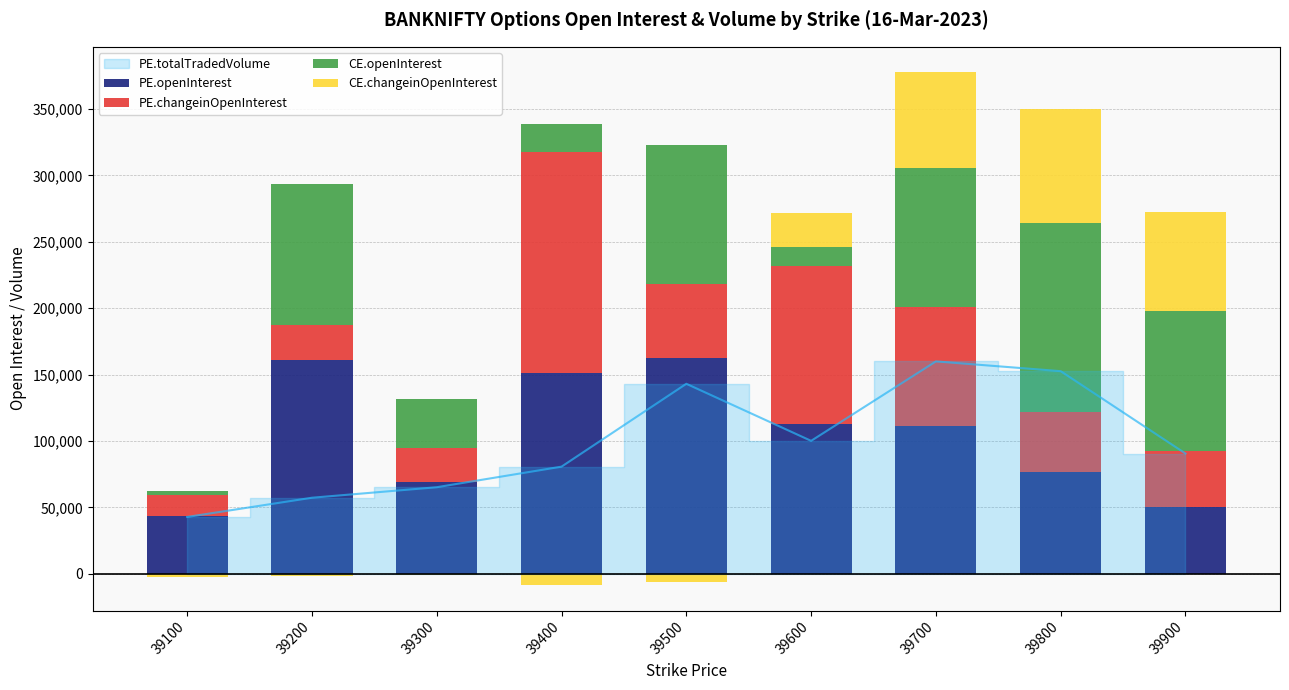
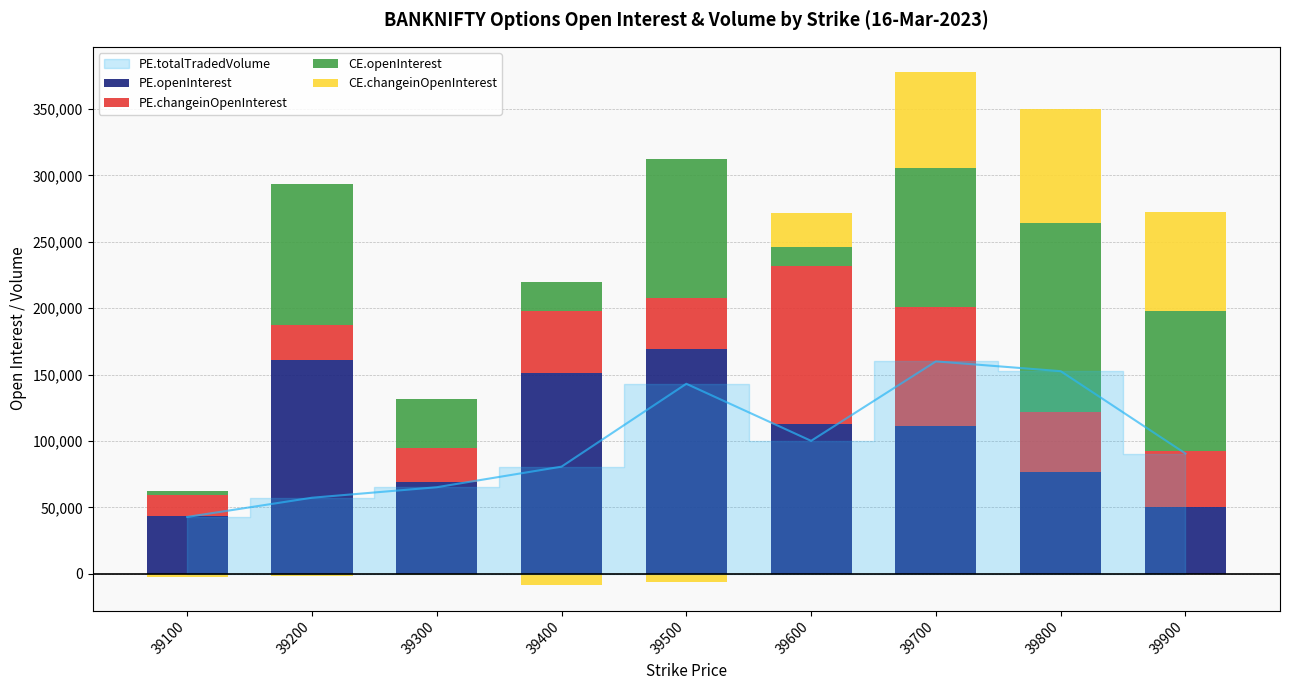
  {
    "PE.openInterest": {
      "39100": "44,000",
      "39200": "161,000",
      "39300": "69,000",
      "39400": "151,000",
-     "39500": "163,000",
+     "39500": "169,000",
      "39600": "113,000",
      "39700": "111,000",
      "39800": "76,000",
      "39900": "50,000"
    },
    "PE.changeinOpenInterest": {
      "39100": "16,000",
      "39200": "26,000",
      "39300": "26,000",
-     "39400": "166,000",
-     "39500": "56,000",
+     "39400": "47,000",
+     "39500": "39,000",
      "39600": "119,000",
      "39700": "90,000",
      "39800": "45,000",
      "39900": "42,000"
    },
    "CE.openInterest": {
      "39100": "3,000",
      "39200": "106,000",
      "39300": "36,000",
      "39400": "21,000",
      "39500": "105,000",
      "39600": "14,000",
      "39700": "105,000",
      "39800": "142,000",
      "39900": "105,000"
    }
  }
